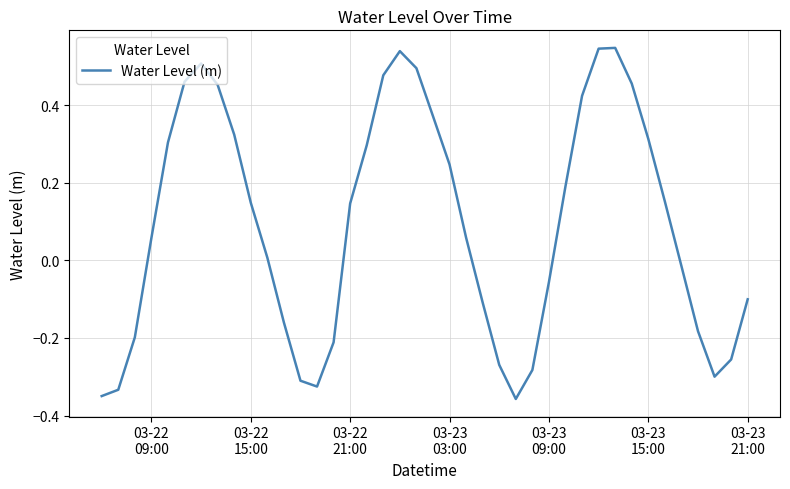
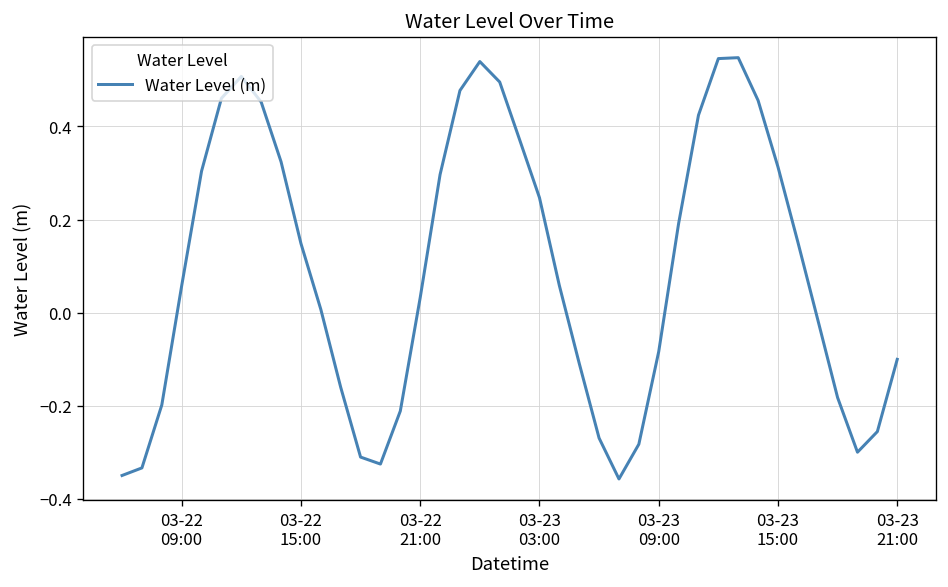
  {
    "03-22 09:00": 0.06,
    "03-22 15:00": 0.15,
-   "03-22 21:00": 0.15,
+   "03-22 21:00": 0.03,
    "03-23 03:00": 0.25,
-   "03-23 09:00": -0.06,
+   "03-23 09:00": -0.08,
    "03-23 15:00": 0.31,
    "03-23 21:00": -0.10
  }
